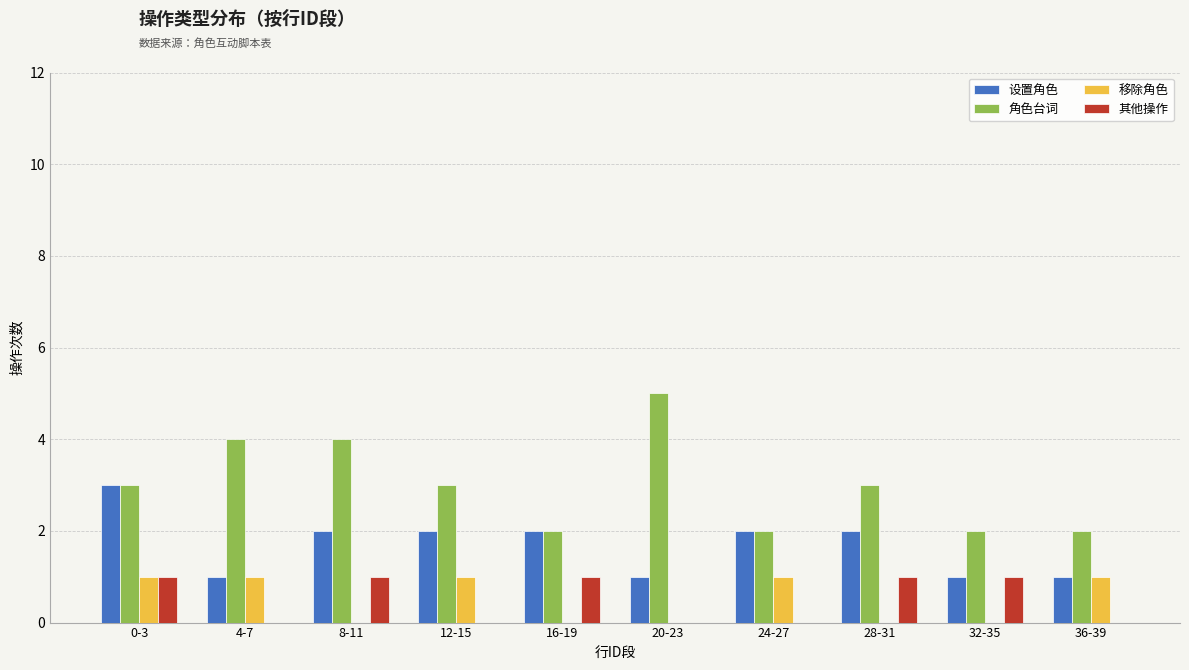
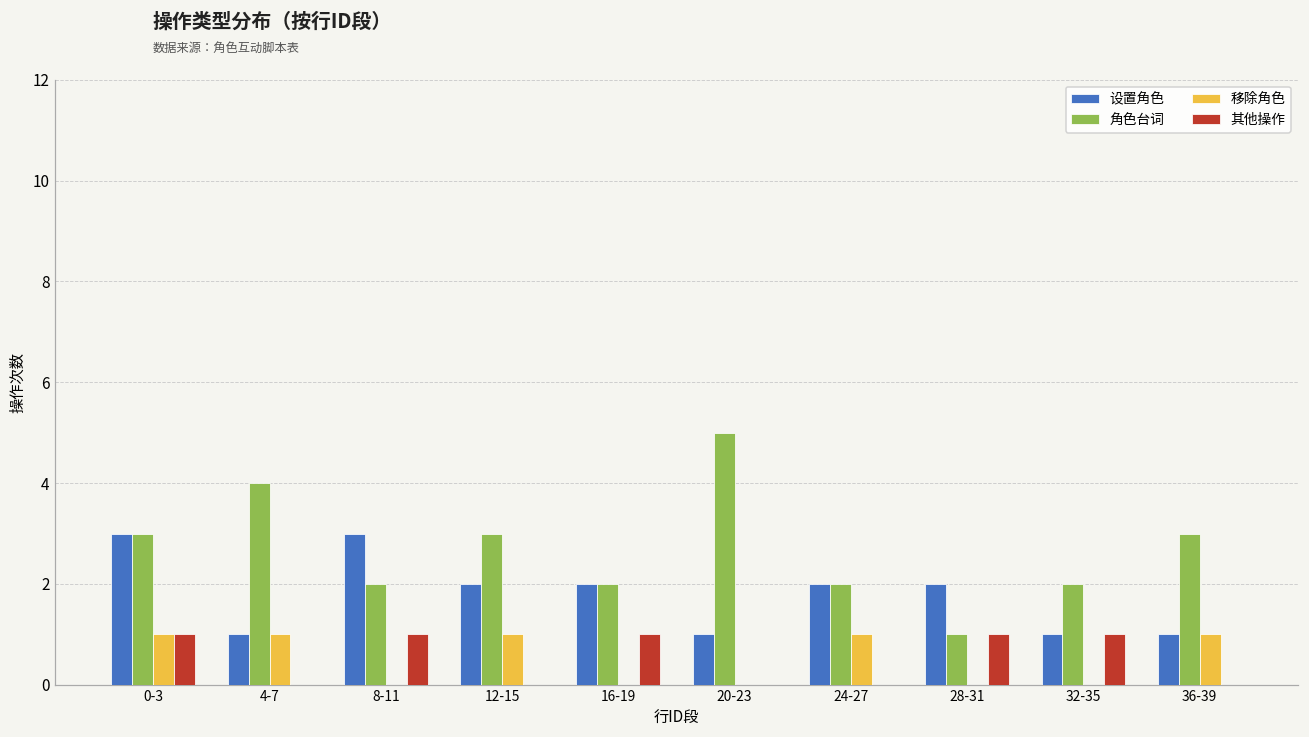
  {
    "设置角色": {
      "0-3": 3,
      "4-7": 1,
-     "8-11": 2,
+     "8-11": 3,
      "12-15": 2,
      "16-19": 2,
      "20-23": 1,
      "24-27": 2,
      "28-31": 2,
      "32-35": 1,
      "36-39": 1
    },
    "角色台词": {
      "0-3": 3,
      "4-7": 4,
-     "8-11": 4,
+     "8-11": 2,
      "12-15": 3,
      "16-19": 2,
      "20-23": 5,
      "24-27": 2,
-     "28-31": 3,
+     "28-31": 1,
      "32-35": 2,
-     "36-39": 2
+     "36-39": 3
    },
    "移除角色": {
      "0-3": 1,
      "4-7": 1,
      "8-11": 0,
      "12-15": 1,
      "16-19": 0,
      "20-23": 0,
      "24-27": 1,
      "28-31": 0,
      "32-35": 0,
      "36-39": 1
    },
    "其他操作": {
      "0-3": 1,
      "4-7": 0,
      "8-11": 1,
      "12-15": 0,
      "16-19": 1,
      "20-23": 0,
      "24-27": 0,
      "28-31": 1,
      "32-35": 1,
      "36-39": 0
    }
  }
